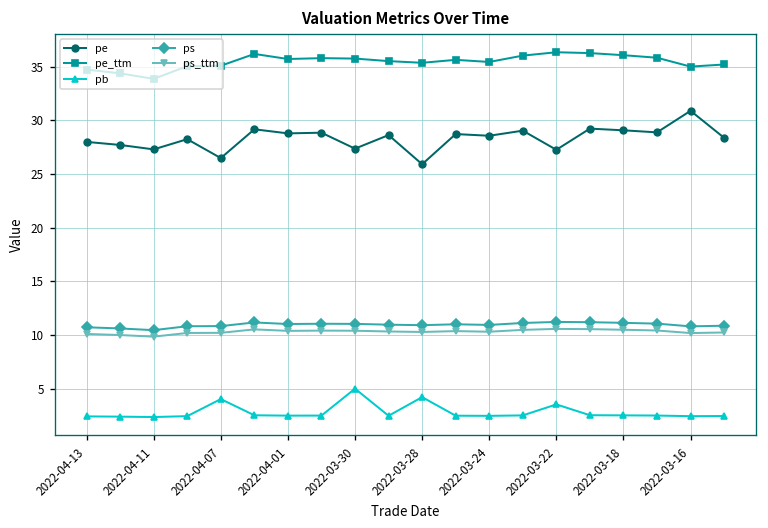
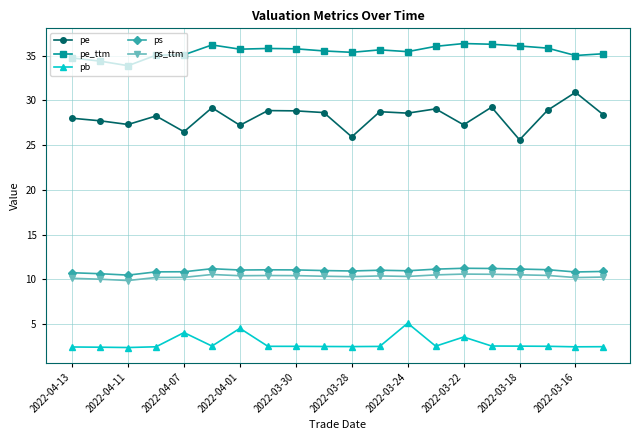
  {
    "pe": {
      "2022-04-13": 28,
      "2022-04-11": 27,
      "2022-04-07": 26,
-     "2022-04-01": 29,
-     "2022-03-30": 27,
+     "2022-04-01": 27,
+     "2022-03-30": 29,
      "2022-03-28": 26,
      "2022-03-24": 29,
      "2022-03-22": 27,
-     "2022-03-18": 29,
+     "2022-03-18": 26,
      "2022-03-16": 31
    },
    "pb": {
      "2022-04-13": 2,
      "2022-04-11": 2,
      "2022-04-07": 4,
-     "2022-04-01": 3,
-     "2022-03-30": 5,
-     "2022-03-28": 4,
-     "2022-03-24": 2,
+     "2022-04-01": 5,
+     "2022-03-30": 3,
+     "2022-03-28": 2,
+     "2022-03-24": 5,
      "2022-03-22": 4,
      "2022-03-18": 3,
      "2022-03-16": 2
    }
  }
